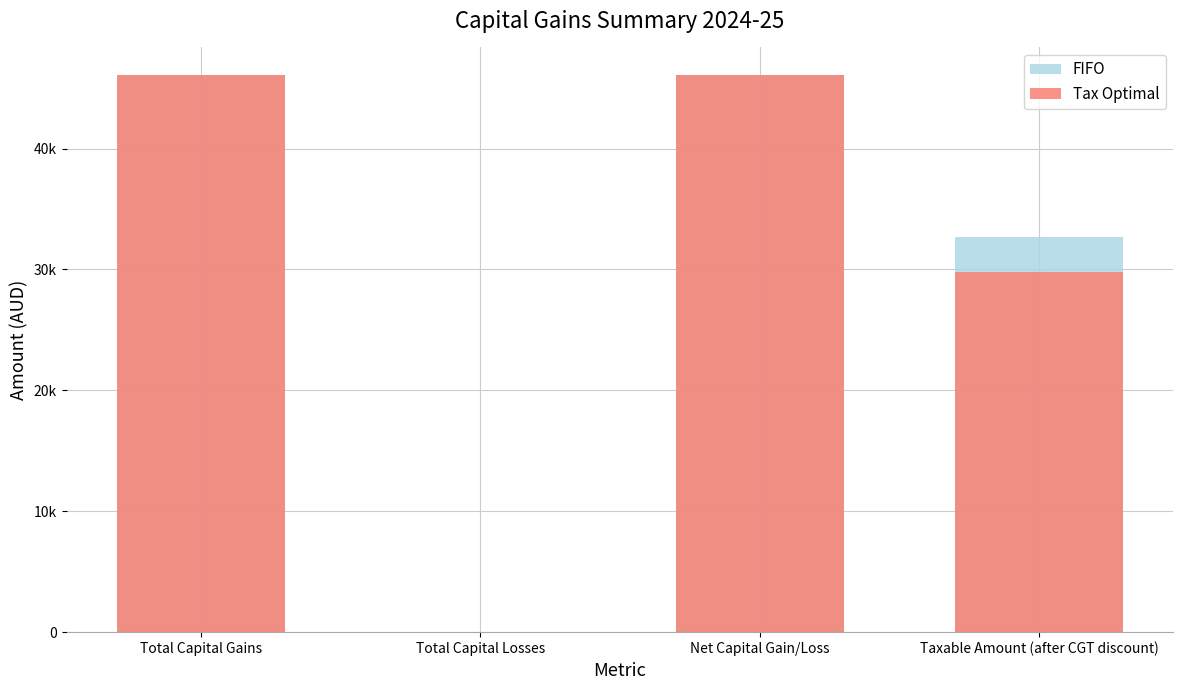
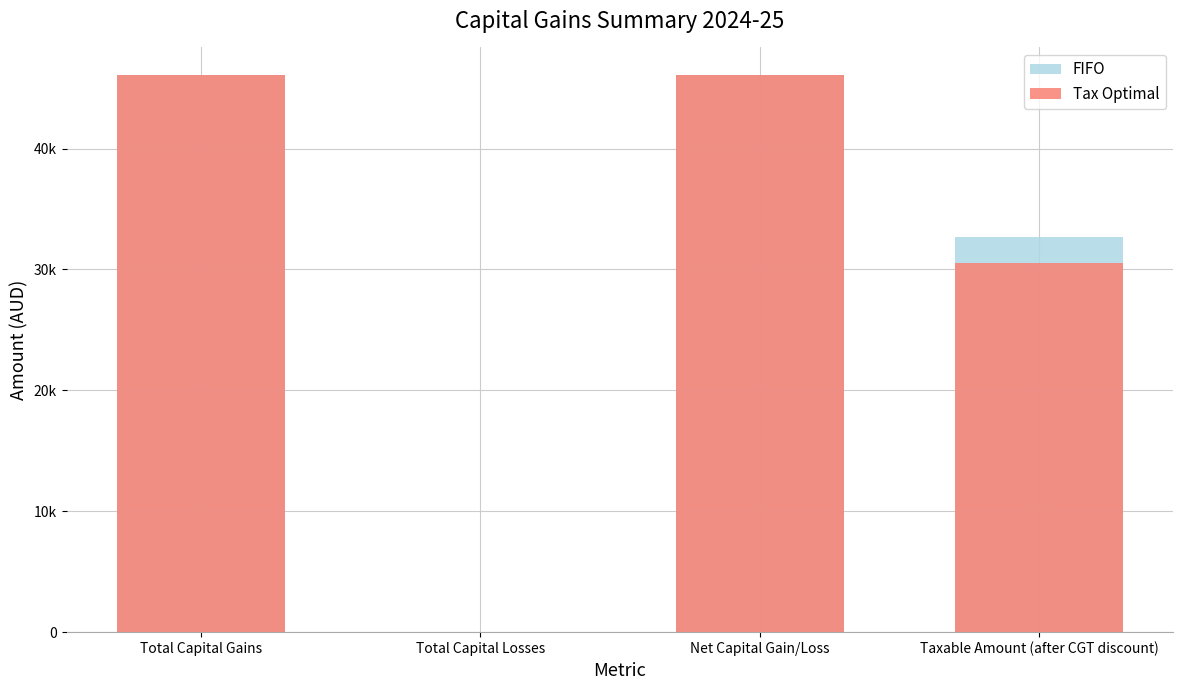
  {
    "FIFO": {
      "Total Capital Gains": 46100,
      "Total Capital Losses": 0,
      "Net Capital Gain/Loss": 46100,
      "Taxable Amount (after CGT discount)": 32700
    },
    "Tax Optimal": {
      "Total Capital Gains": 46100,
      "Total Capital Losses": 0,
      "Net Capital Gain/Loss": 46100,
-     "Taxable Amount (after CGT discount)": 29800
+     "Taxable Amount (after CGT discount)": 30600
    }
  }
